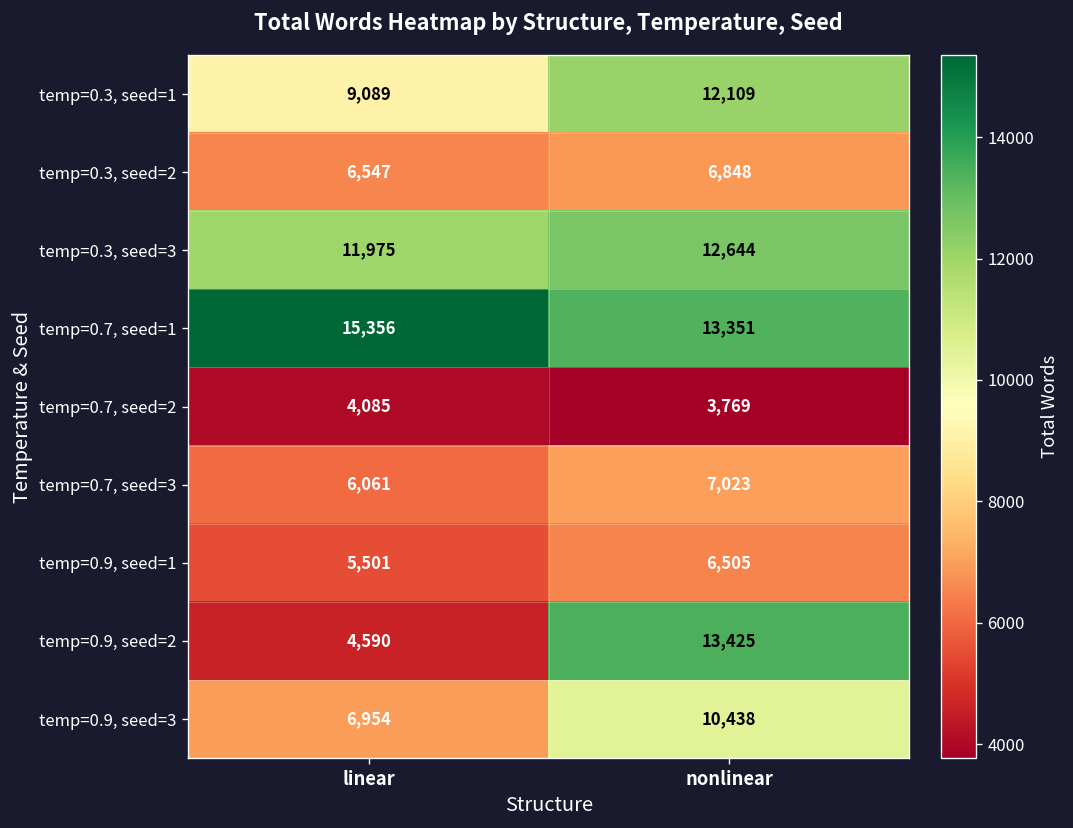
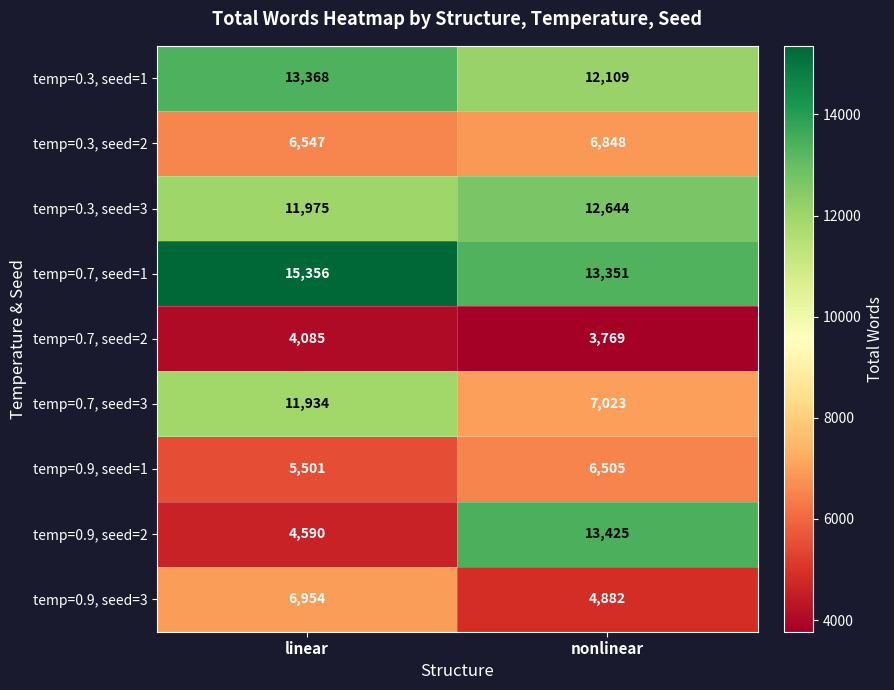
  {
    "temp=0.3, seed=1": {
-     "linear": "9,089",
+     "linear": "13,368",
      "nonlinear": "12,109"
    },
    "temp=0.3, seed=2": {
      "linear": "6,547",
      "nonlinear": "6,848"
    },
    "temp=0.3, seed=3": {
      "linear": "11,975",
      "nonlinear": "12,644"
    },
    "temp=0.7, seed=1": {
      "linear": "15,356",
      "nonlinear": "13,351"
    },
    "temp=0.7, seed=2": {
      "linear": "4,085",
      "nonlinear": "3,769"
    },
    "temp=0.7, seed=3": {
-     "linear": "6,061",
+     "linear": "11,934",
      "nonlinear": "7,023"
    },
    "temp=0.9, seed=1": {
      "linear": "5,501",
      "nonlinear": "6,505"
    },
    "temp=0.9, seed=2": {
      "linear": "4,590",
      "nonlinear": "13,425"
    },
    "temp=0.9, seed=3": {
      "linear": "6,954",
-     "nonlinear": "10,438"
+     "nonlinear": "4,882"
    }
  }
